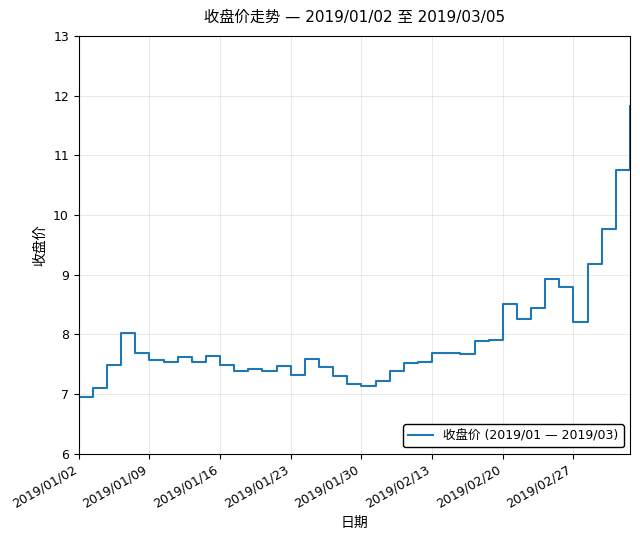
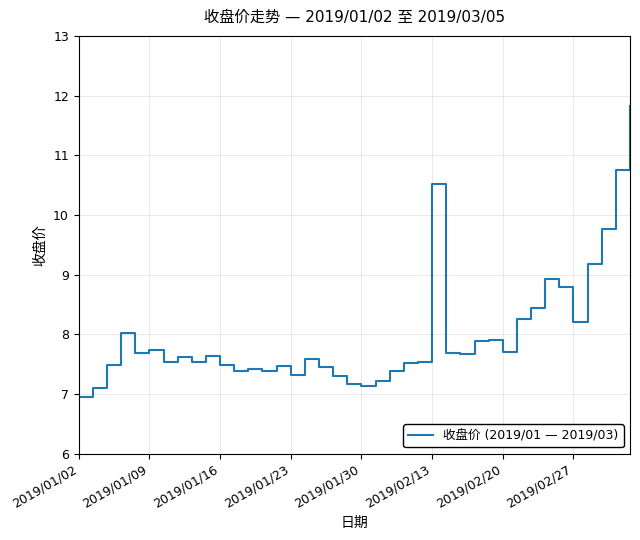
  {
    "2019/01/02": 6.9,
-   "2019/01/09": 7.6,
+   "2019/01/09": 7.7,
    "2019/01/16": 7.5,
    "2019/01/23": 7.3,
    "2019/01/30": 7.1,
-   "2019/02/13": 7.7,
-   "2019/02/20": 8.5,
+   "2019/02/13": 10.5,
+   "2019/02/20": 7.7,
    "2019/02/27": 8.2
  }
